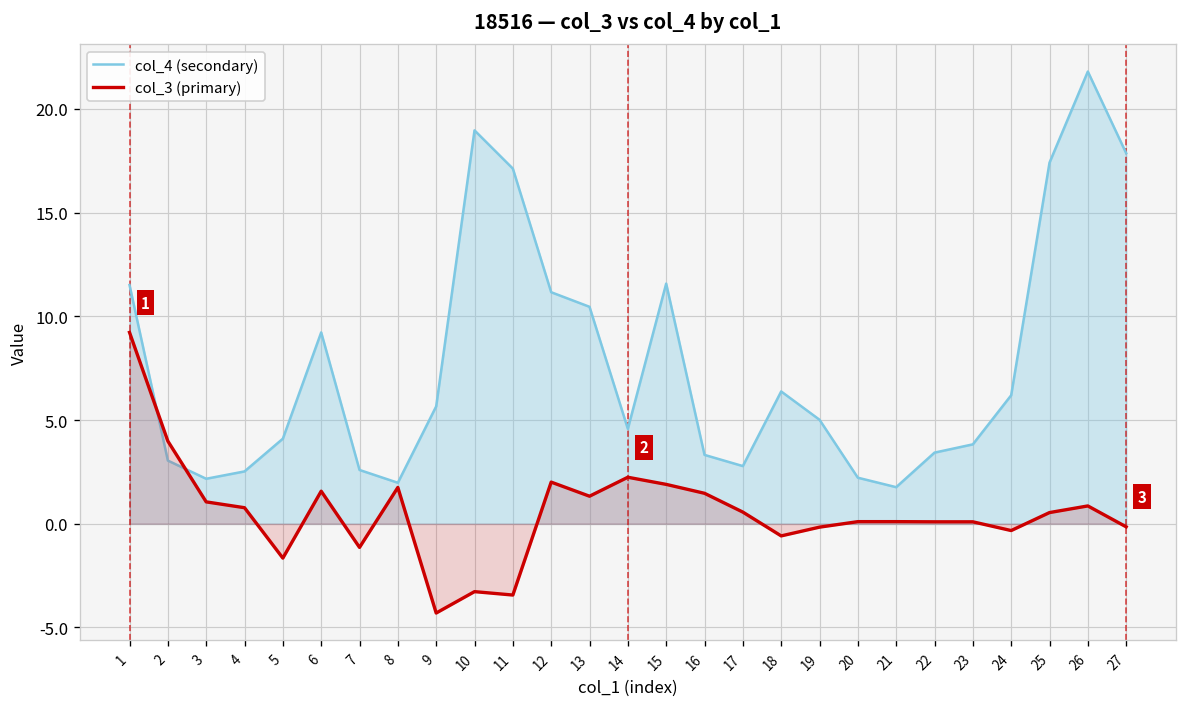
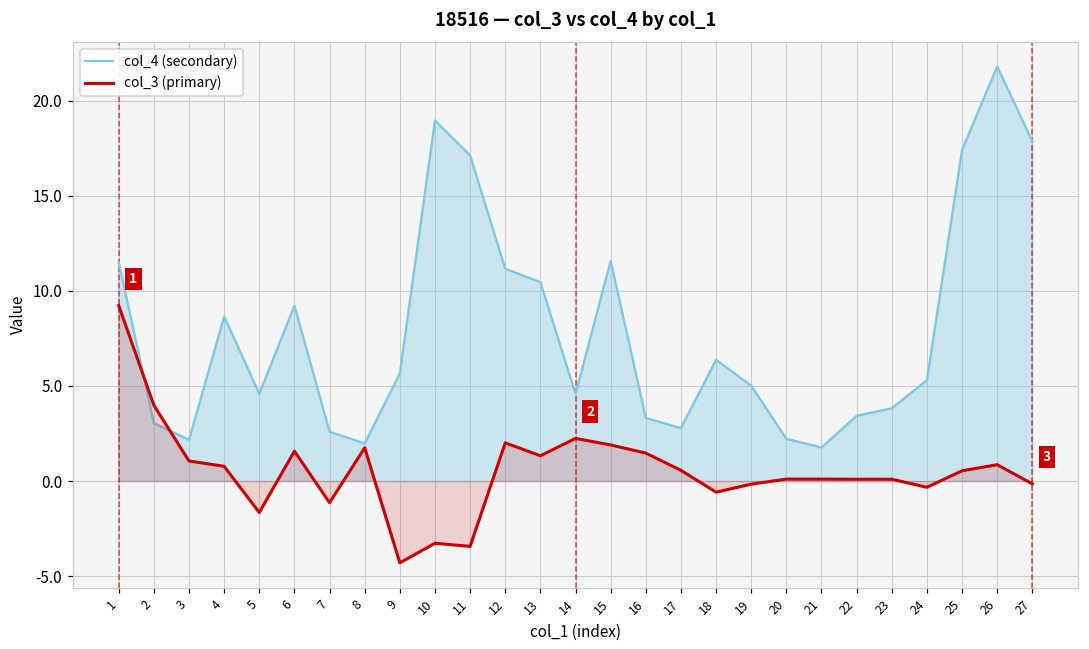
  {
    "col_4 (secondary)": {
      "2": 3.0,
      "3": 2.2,
-     "4": 2.5,
-     "5": 4.1,
+     "4": 8.7,
+     "5": 4.6,
      "6": 9.2,
      "7": 2.6,
      "8": 2.0,
      "9": 5.7,
      "10": 19.0,
      "11": 17.1,
      "12": 11.2,
      "13": 10.5,
      "15": 11.6,
      "16": 3.3,
      "17": 2.8,
      "18": 6.4,
      "19": 5.0,
      "20": 2.2,
      "21": 1.8,
      "22": 3.4,
      "23": 3.8,
-     "24": 6.2,
+     "24": 5.3,
      "25": 17.4,
      "26": 21.8,
      "27": 17.9
    }
  }
